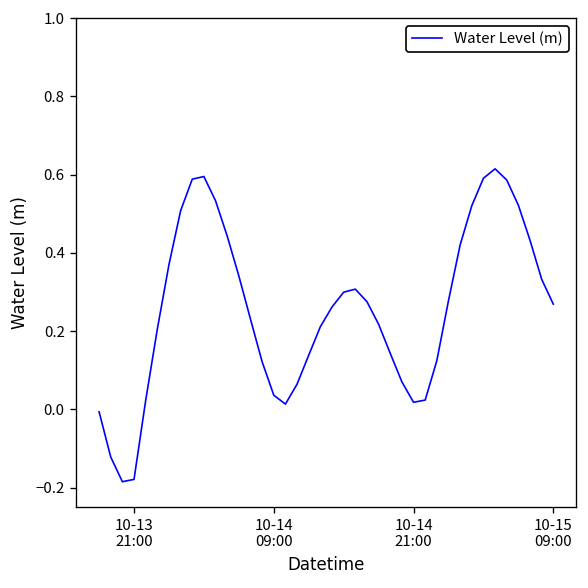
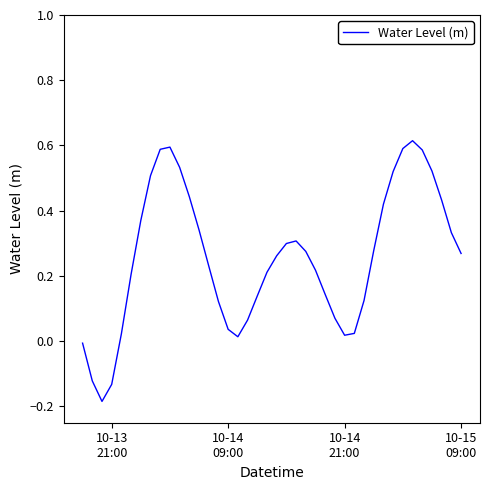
  {
-   "10-13 21:00": -0.18,
+   "10-13 21:00": -0.13,
    "10-14 09:00": 0.04,
    "10-14 21:00": 0.02,
    "10-15 09:00": 0.27
  }
